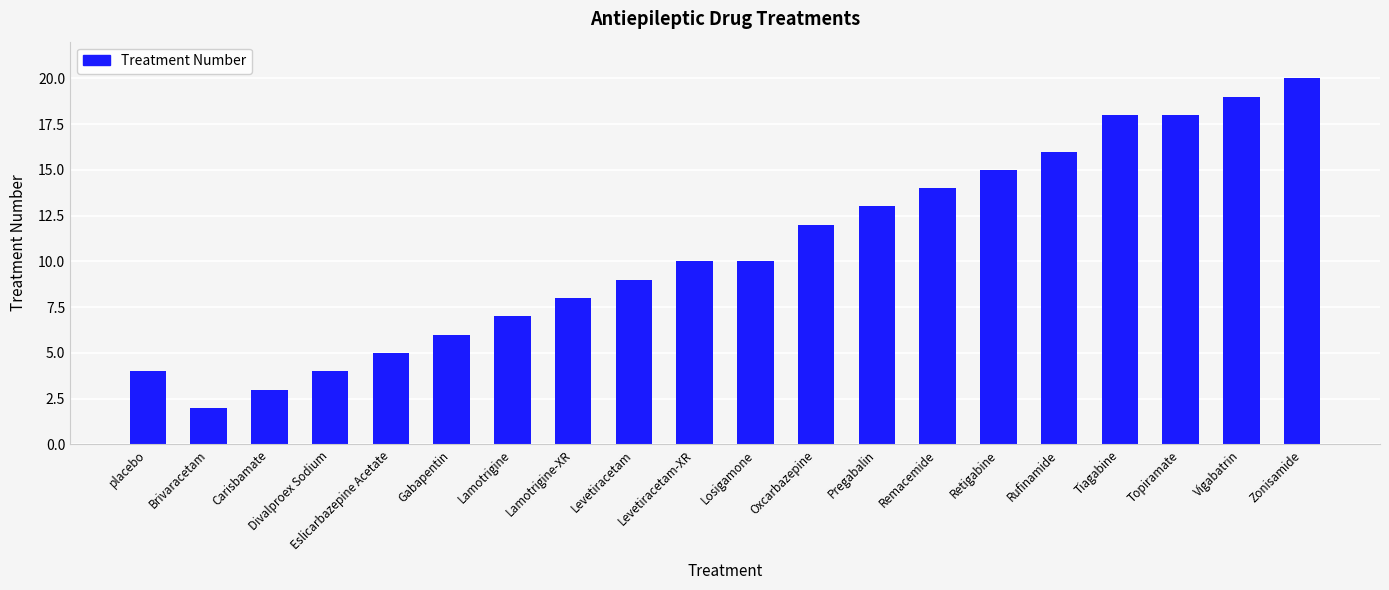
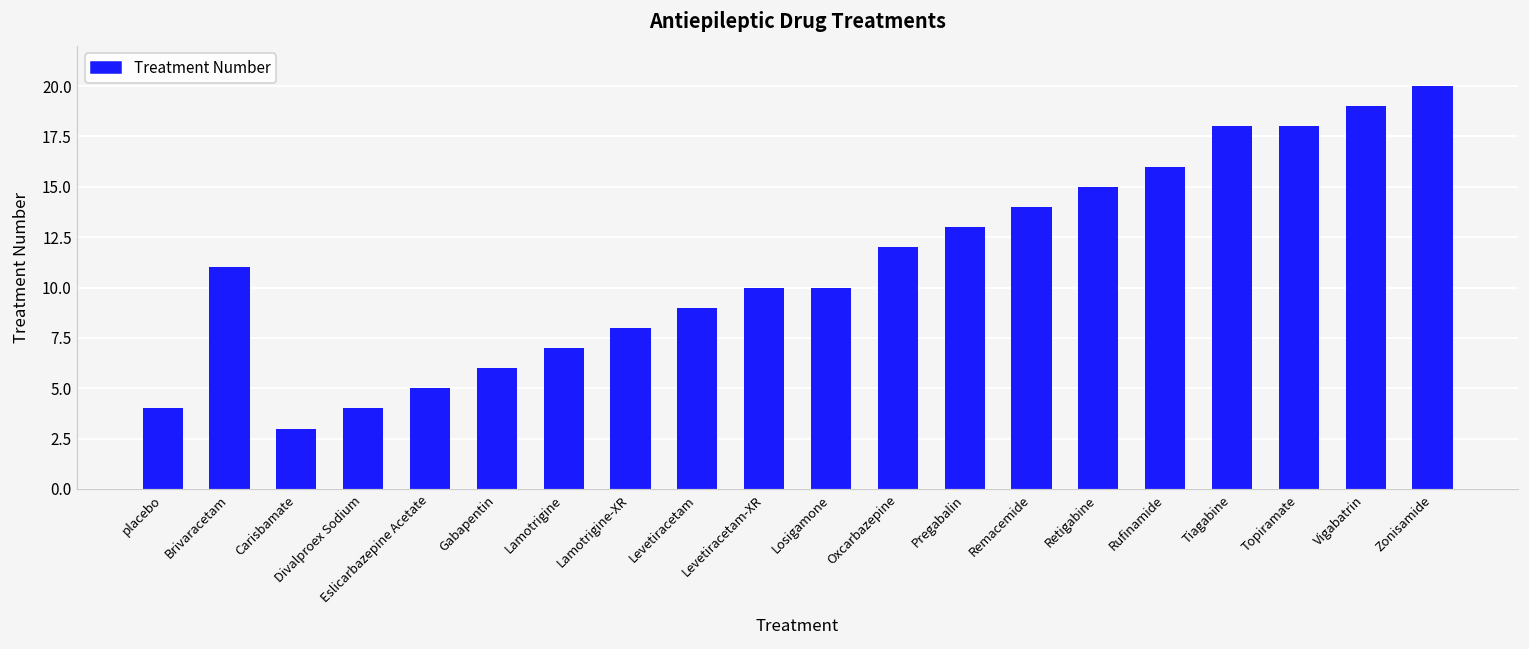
  {
    "placebo": 4,
-   "Brivaracetam": 2,
+   "Brivaracetam": 11,
    "Carisbamate": 3,
    "Divalproex Sodium": 4,
    "Eslicarbazepine Acetate": 5,
    "Gabapentin": 6,
    "Lamotrigine": 7,
    "Lamotrigine-XR": 8,
    "Levetiracetam": 9,
    "Levetiracetam-XR": 10,
    "Losigamone": 10,
    "Oxcarbazepine": 12,
    "Pregabalin": 13,
    "Remacemide": 14,
    "Retigabine": 15,
    "Rufinamide": 16,
    "Tiagabine": 18,
    "Topiramate": 18,
    "Vigabatrin": 19,
    "Zonisamide": 20
  }
